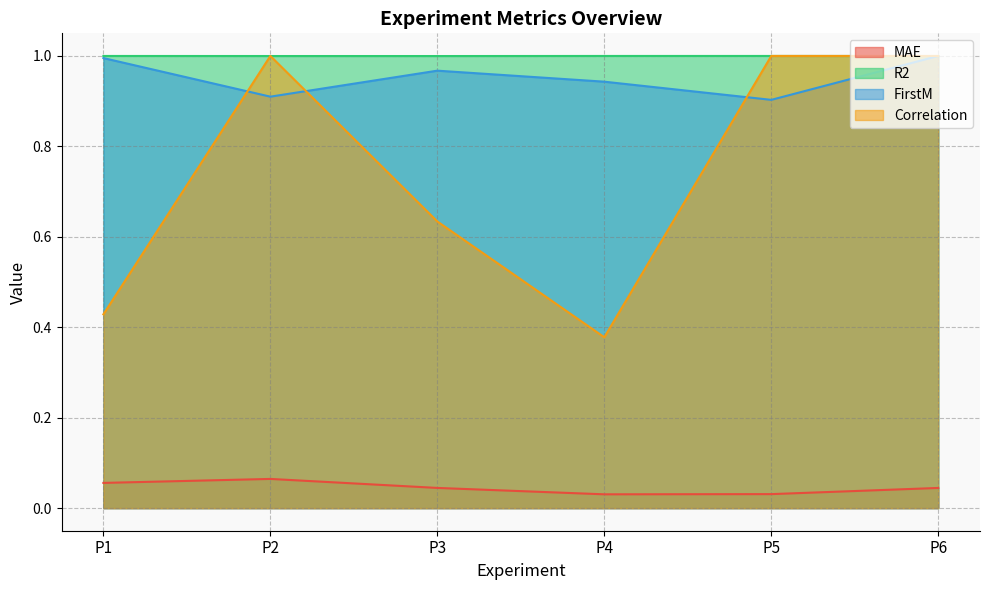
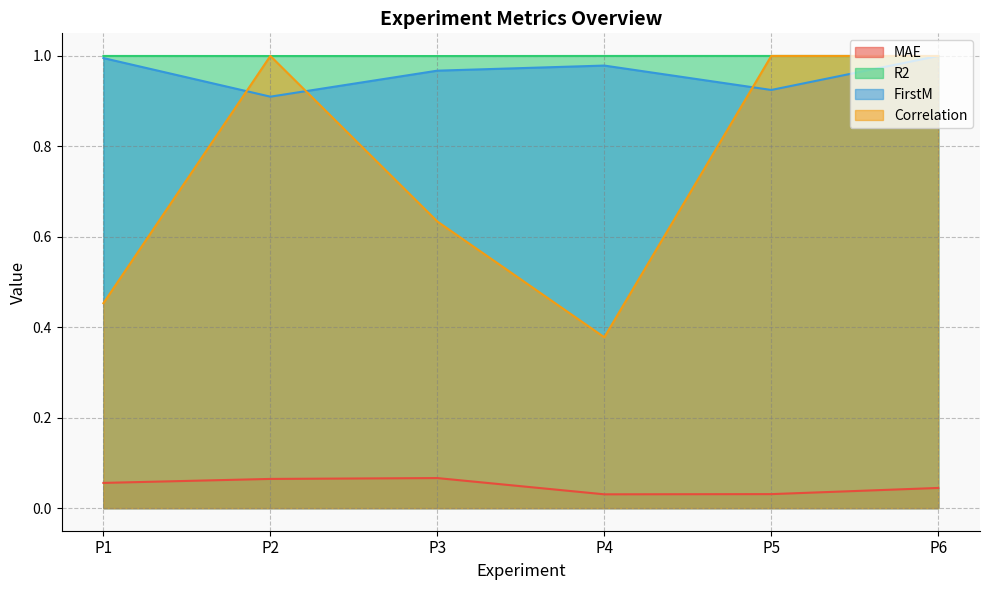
  {
    "MAE": {
      "P1": 0.06,
      "P2": 0.06,
-     "P3": 0.04,
+     "P3": 0.07,
      "P4": 0.03,
      "P5": 0.03,
      "P6": 0.04
    },
    "R2": {
      "P3": 1.00,
      "P4": 1.00
    },
    "FirstM": {
      "P2": 0.91,
      "P3": 0.97,
-     "P4": 0.94,
-     "P5": 0.90
+     "P4": 0.98,
+     "P5": 0.92
    },
    "Correlation": {
-     "P1": 0.43,
+     "P1": 0.45,
      "P3": 0.63,
      "P4": 0.38
    }
  }
